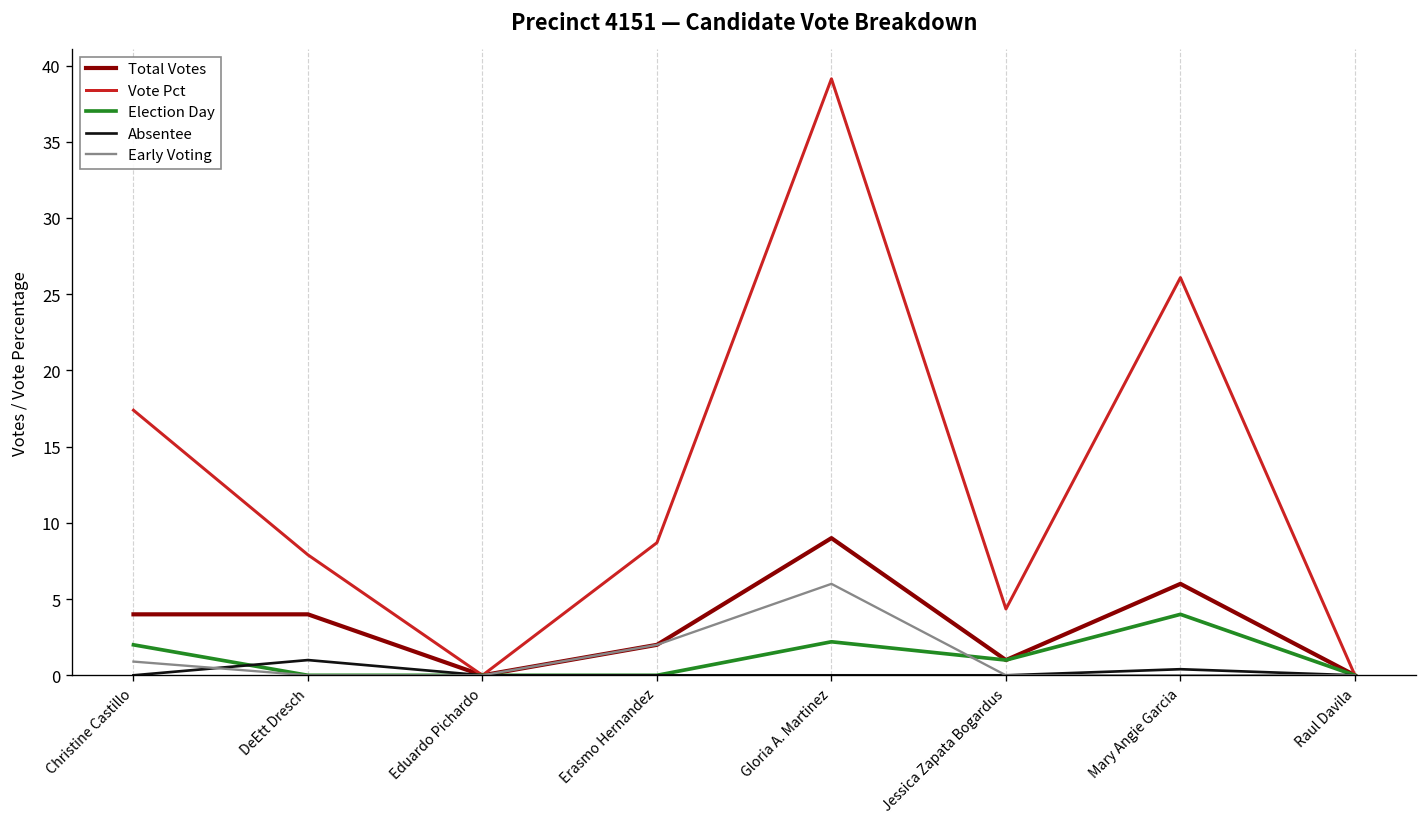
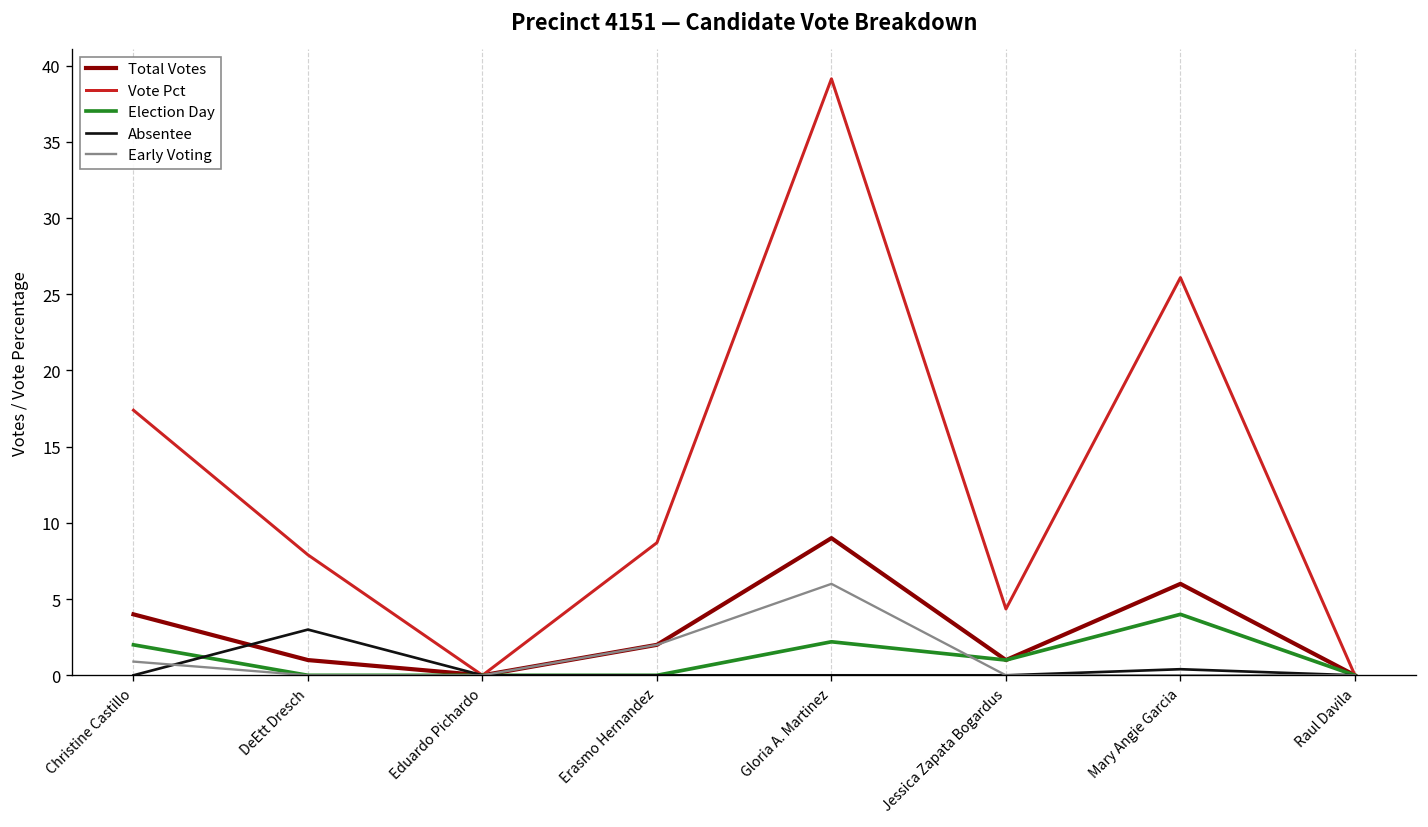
  {
    "Total Votes": {
      "Christine Castillo": 4,
-     "DeEtt Dresch": 4,
+     "DeEtt Dresch": 1,
      "Gloria A. Martinez": 9,
      "Mary Angie Garcia": 6
    },
    "Vote Pct": {
      "Christine Castillo": 17.4,
      "DeEtt Dresch": 8,
      "Erasmo Hernandez": 8.7,
      "Gloria A. Martinez": 39,
      "Jessica Zapata Bogardus": 4.4,
      "Mary Angie Garcia": 26
    },
    "Election Day": {
      "Christine Castillo": 2,
      "Gloria A. Martinez": 2.2,
      "Mary Angie Garcia": 4
    },
    "Absentee": {
      "Christine Castillo": 0,
-     "DeEtt Dresch": 1,
+     "DeEtt Dresch": 3,
      "Gloria A. Martinez": 0,
      "Mary Angie Garcia": 0.4
    },
    "Early Voting": {
      "Christine Castillo": 1,
      "Gloria A. Martinez": 6,
      "Mary Angie Garcia": 0
    }
  }
